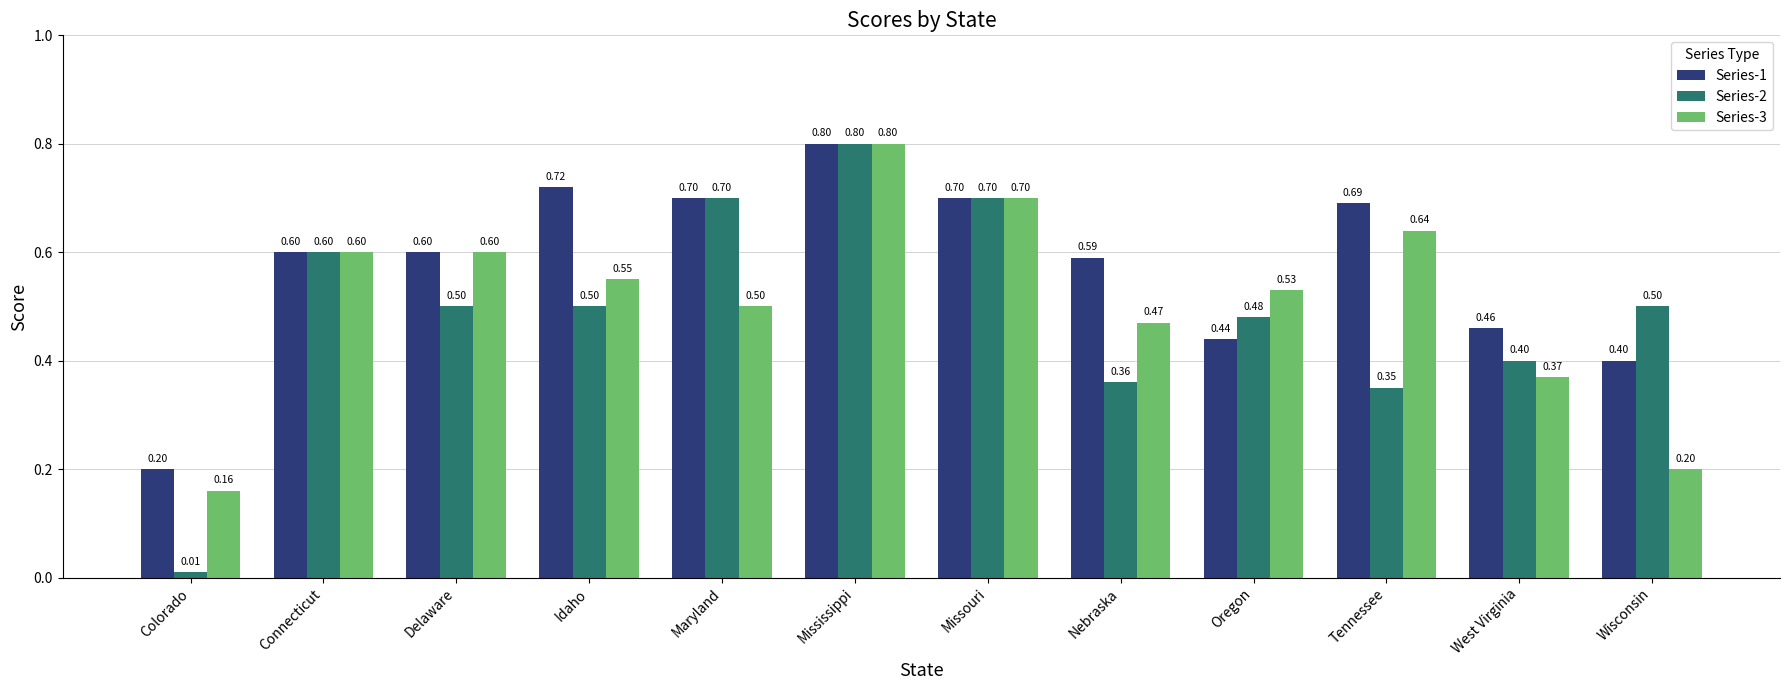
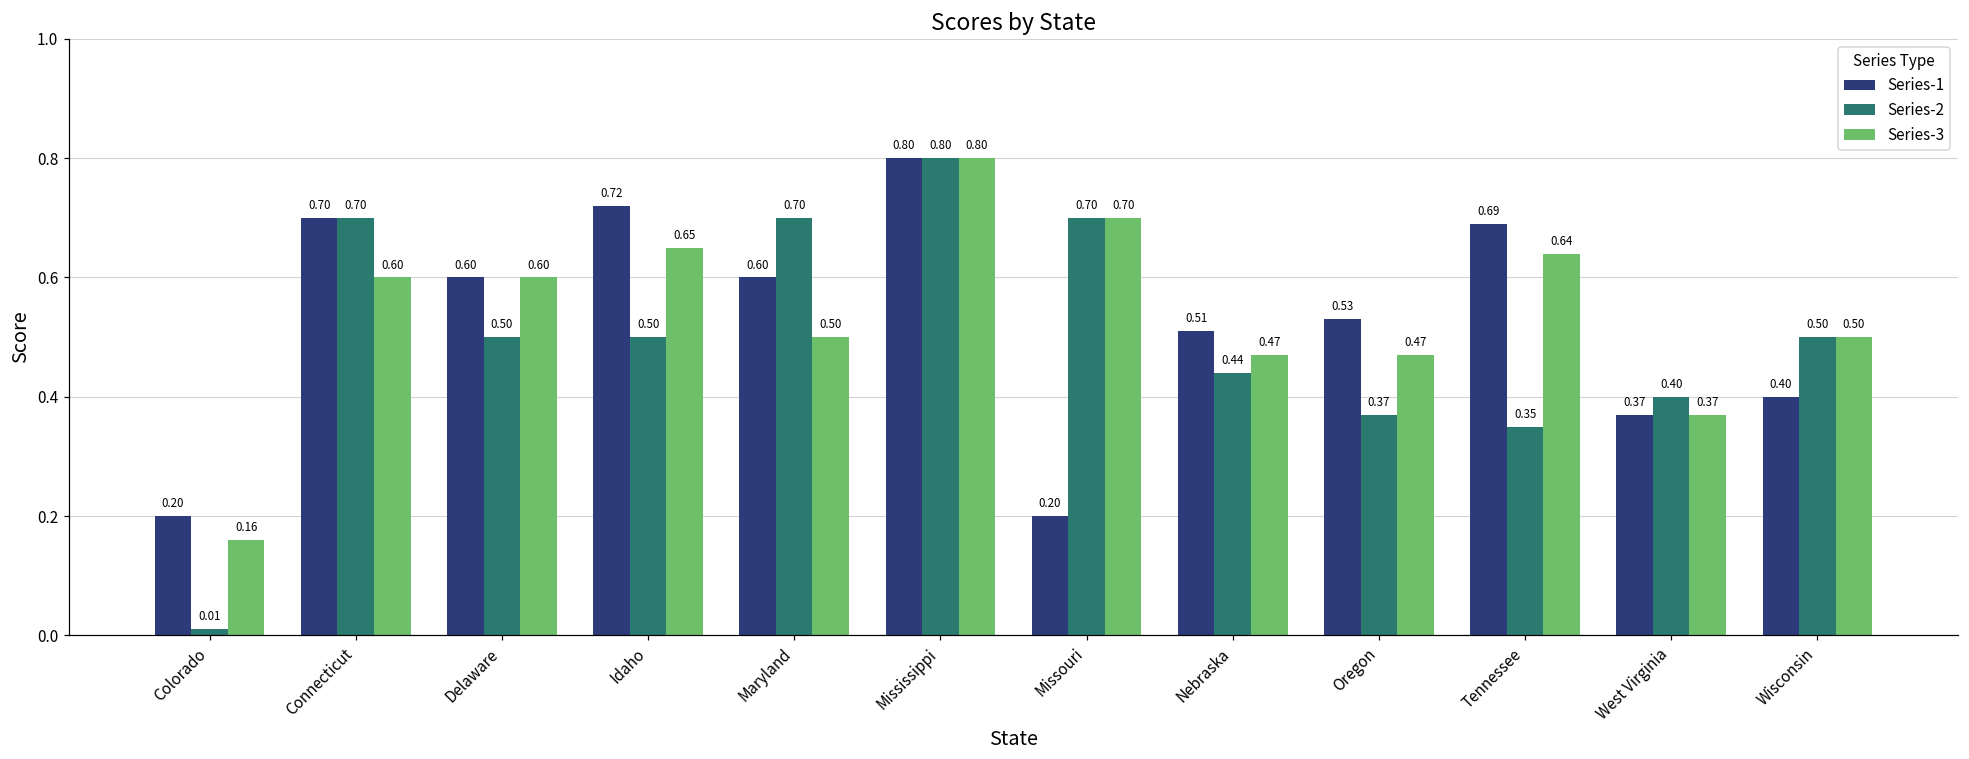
  {
    "Series-1": {
      "Colorado": 0.20,
-     "Connecticut": 0.60,
+     "Connecticut": 0.70,
      "Delaware": 0.60,
      "Idaho": 0.72,
-     "Maryland": 0.70,
+     "Maryland": 0.60,
      "Mississippi": 0.80,
-     "Missouri": 0.70,
-     "Nebraska": 0.59,
-     "Oregon": 0.44,
+     "Missouri": 0.20,
+     "Nebraska": 0.51,
+     "Oregon": 0.53,
      "Tennessee": 0.69,
-     "West Virginia": 0.46,
+     "West Virginia": 0.37,
      "Wisconsin": 0.40
    },
    "Series-2": {
      "Colorado": 0.01,
-     "Connecticut": 0.60,
+     "Connecticut": 0.70,
      "Delaware": 0.50,
      "Idaho": 0.50,
      "Maryland": 0.70,
      "Mississippi": 0.80,
      "Missouri": 0.70,
-     "Nebraska": 0.36,
-     "Oregon": 0.48,
+     "Nebraska": 0.44,
+     "Oregon": 0.37,
      "Tennessee": 0.35,
      "West Virginia": 0.40,
      "Wisconsin": 0.50
    },
    "Series-3": {
      "Colorado": 0.16,
      "Connecticut": 0.60,
      "Delaware": 0.60,
-     "Idaho": 0.55,
+     "Idaho": 0.65,
      "Maryland": 0.50,
      "Mississippi": 0.80,
      "Missouri": 0.70,
      "Nebraska": 0.47,
-     "Oregon": 0.53,
+     "Oregon": 0.47,
      "Tennessee": 0.64,
      "West Virginia": 0.37,
-     "Wisconsin": 0.20
+     "Wisconsin": 0.50
    }
  }
